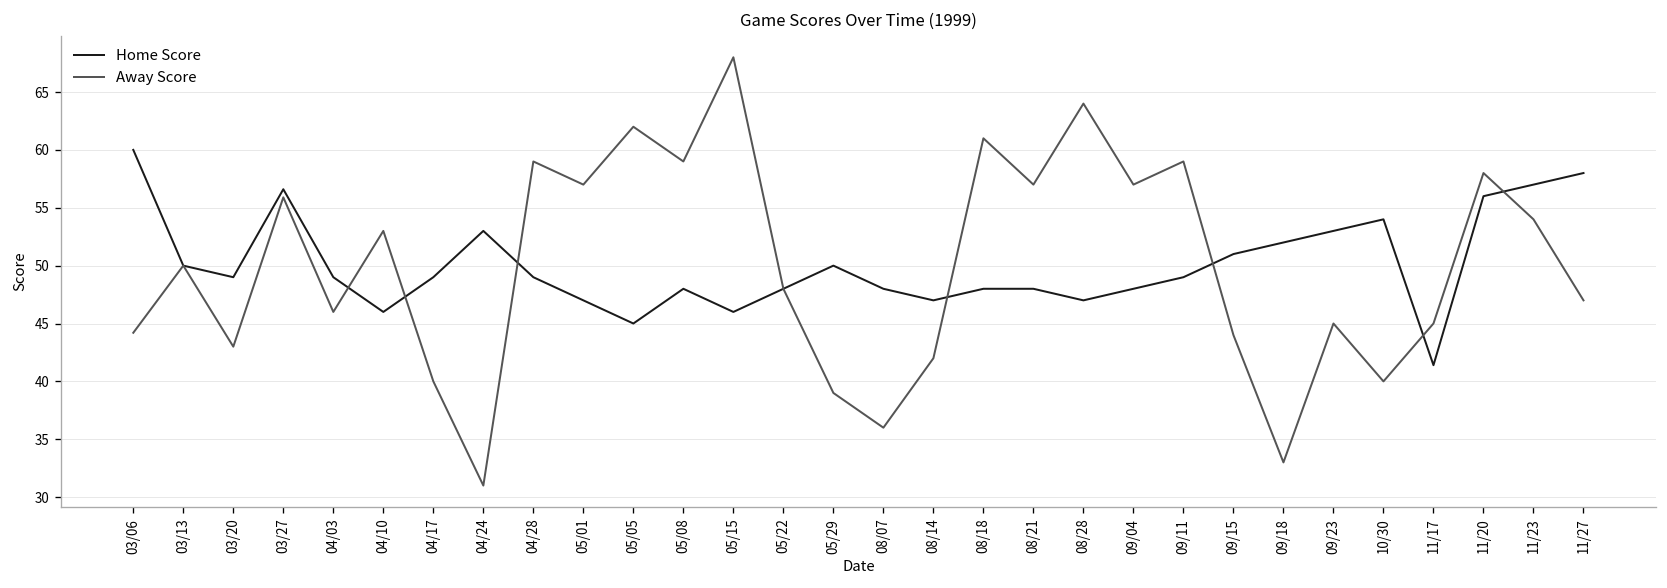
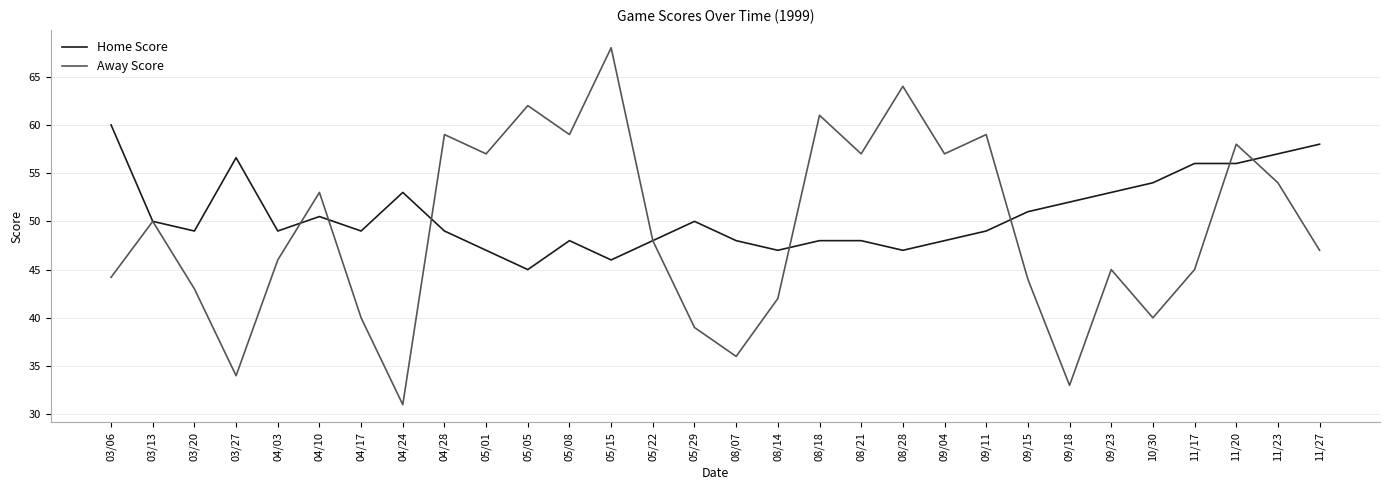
  {
    "Home Score": {
      "03/06": 60,
      "03/20": 49,
      "03/27": 57,
      "04/03": 49,
-     "04/10": 46,
+     "04/10": 51,
      "04/17": 49,
      "04/24": 53,
      "04/28": 49,
      "05/01": 47,
      "05/05": 45,
      "05/08": 48,
      "05/15": 46,
      "05/29": 50,
      "08/07": 48,
      "08/14": 47,
      "08/18": 48,
      "08/21": 48,
      "08/28": 47,
      "09/04": 48,
      "09/11": 49,
      "09/15": 51,
      "09/18": 52,
      "09/23": 53,
      "10/30": 54,
-     "11/17": 41,
+     "11/17": 56,
      "11/20": 56,
      "11/23": 57,
      "11/27": 58
    },
    "Away Score": {
      "03/06": 44,
      "03/20": 43,
-     "03/27": 56,
+     "03/27": 34,
      "04/03": 46,
      "04/10": 53,
      "04/17": 40,
      "04/24": 31,
      "04/28": 59,
      "05/01": 57,
      "05/05": 62,
      "05/08": 59,
      "05/15": 68,
      "05/29": 39,
      "08/07": 36,
      "08/14": 42,
      "08/18": 61,
      "08/21": 57,
      "08/28": 64,
      "09/04": 57,
      "09/11": 59,
      "09/15": 44,
      "09/18": 33,
      "09/23": 45,
      "10/30": 40,
      "11/17": 45,
      "11/20": 58,
      "11/23": 54,
      "11/27": 47
    }
  }
